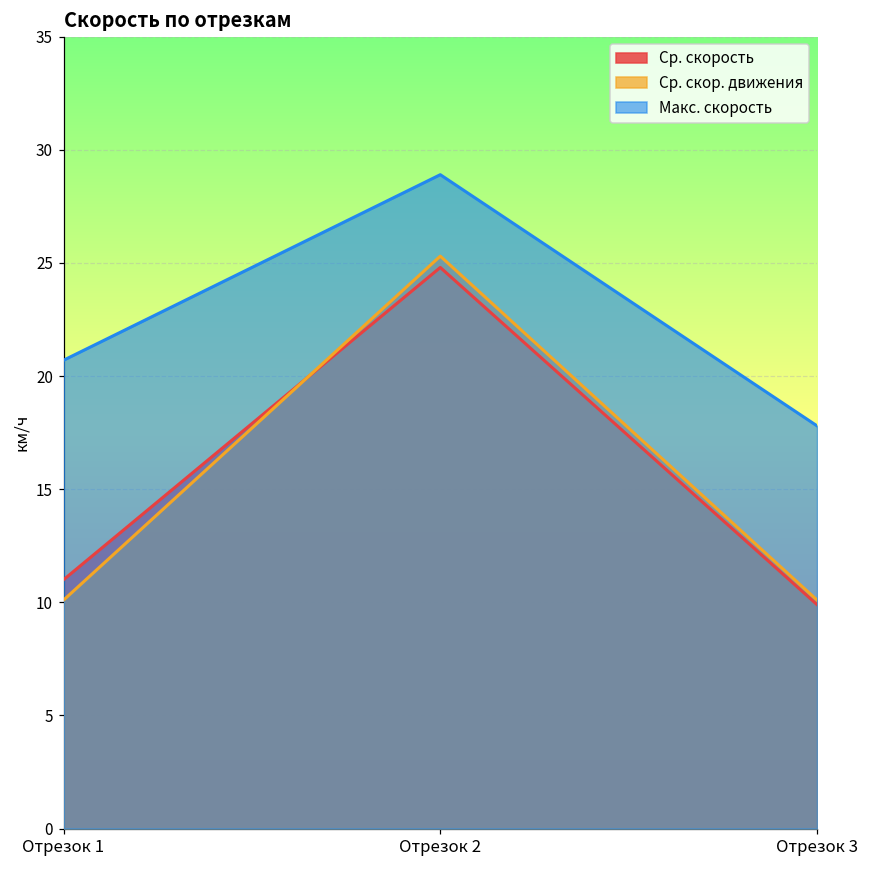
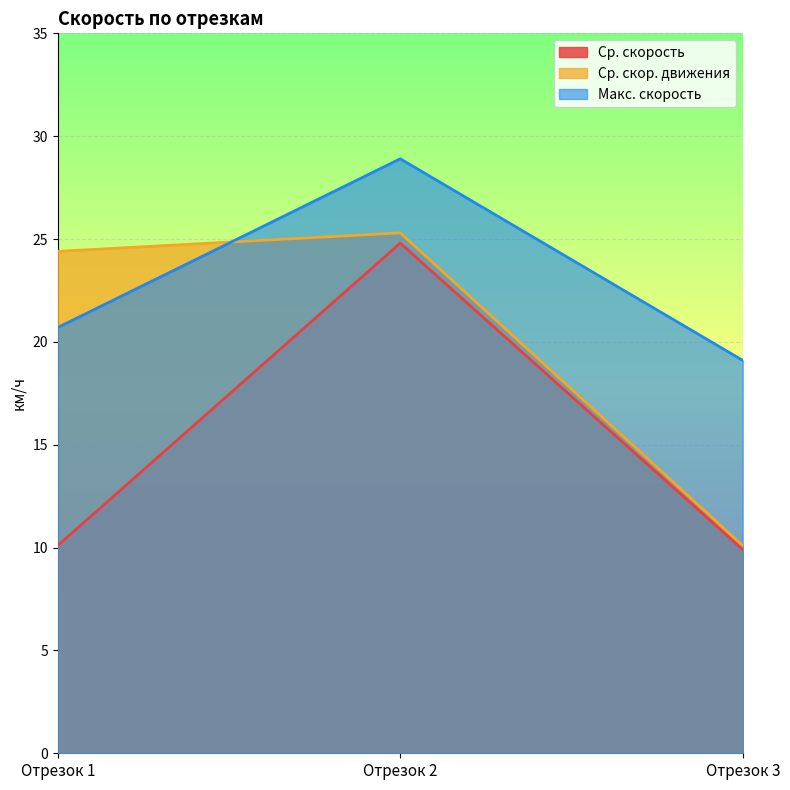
  {
    "Ср. скорость": {
-     "Отрезок 1": 11.0,
+     "Отрезок 1": 10.1,
      "Отрезок 2": 24.8,
      "Отрезок 3": 9.9
    },
    "Ср. скор. движения": {
-     "Отрезок 1": 10.1,
+     "Отрезок 1": 24.4,
      "Отрезок 2": 25.3,
      "Отрезок 3": 10.1
    },
    "Макс. скорость": {
      "Отрезок 1": 20.7,
      "Отрезок 2": 28.9,
-     "Отрезок 3": 17.8
+     "Отрезок 3": 19.1
    }
  }
